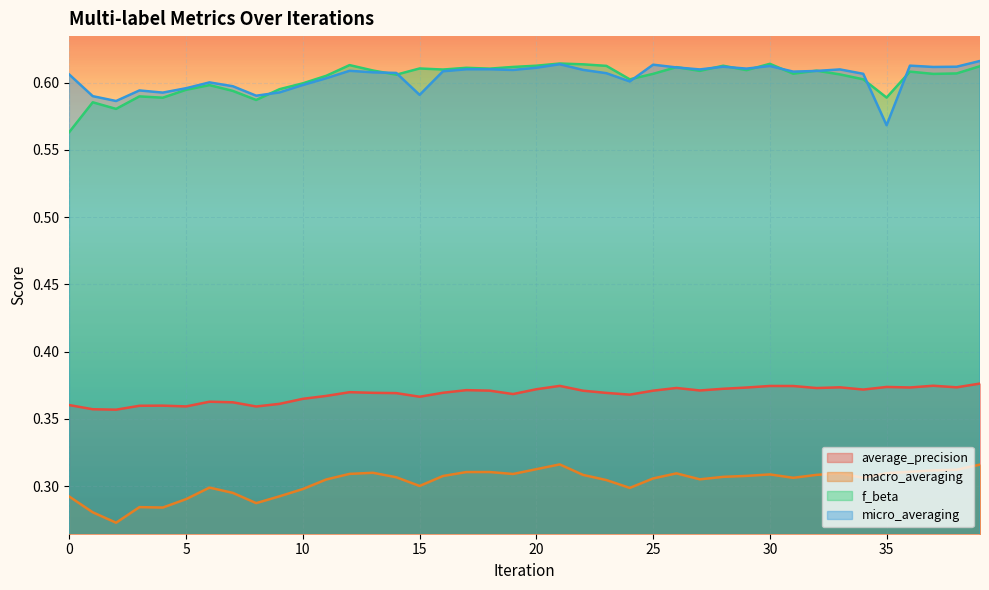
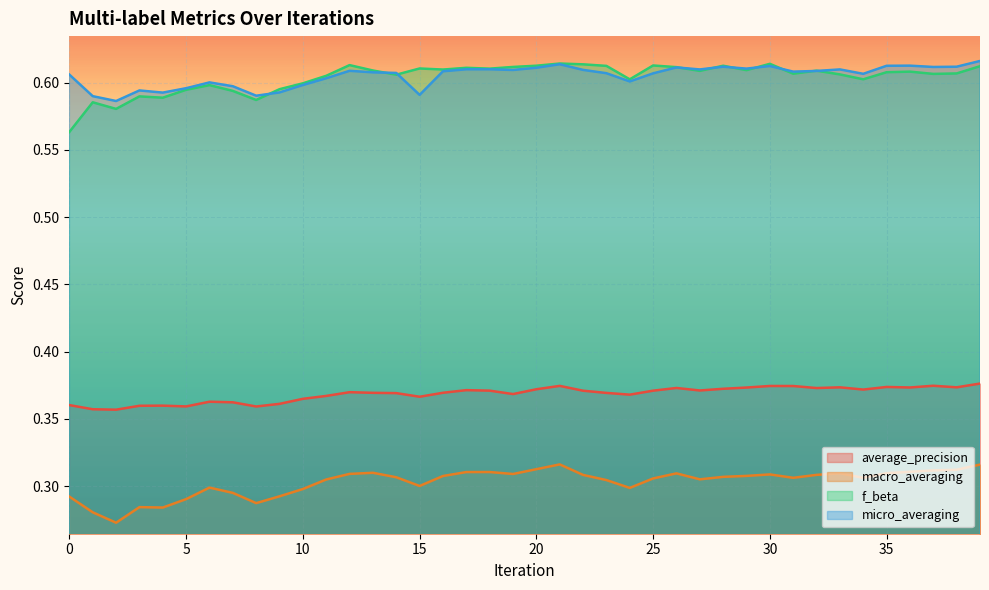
  {
    "f_beta": {
      "0": 0.563,
      "15": 0.611,
-     "25": 0.607,
-     "35": 0.589
+     "25": 0.613,
+     "35": 0.608
    },
    "micro_averaging": {
      "0": 0.606,
      "15": 0.591,
-     "25": 0.613,
-     "35": 0.568
+     "25": 0.607,
+     "35": 0.613
    }
  }
